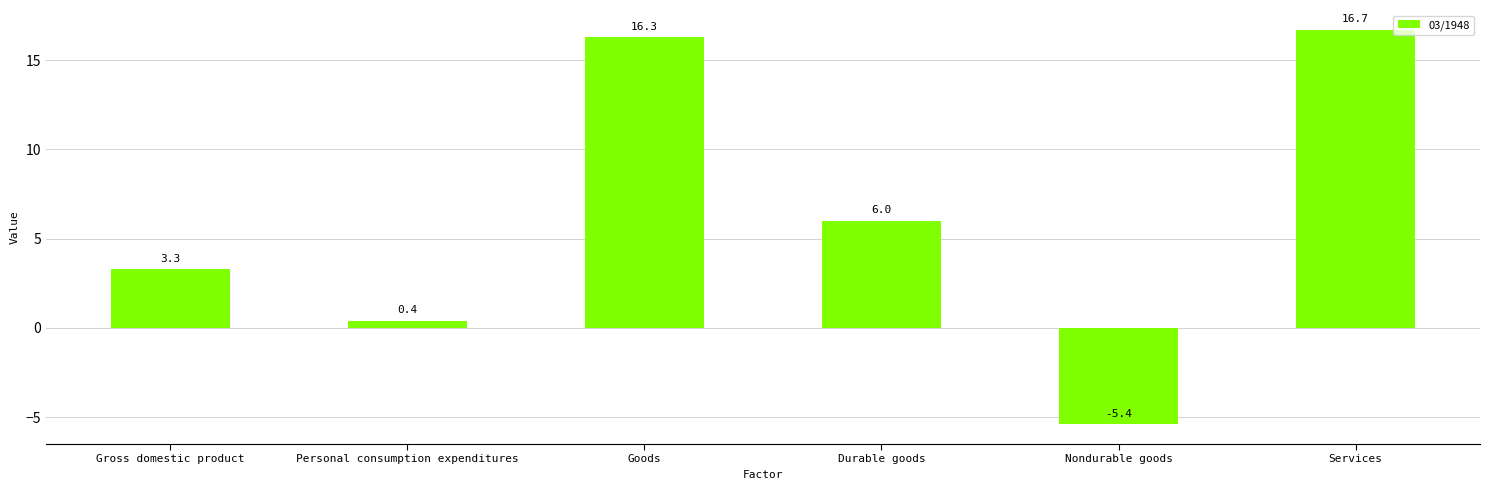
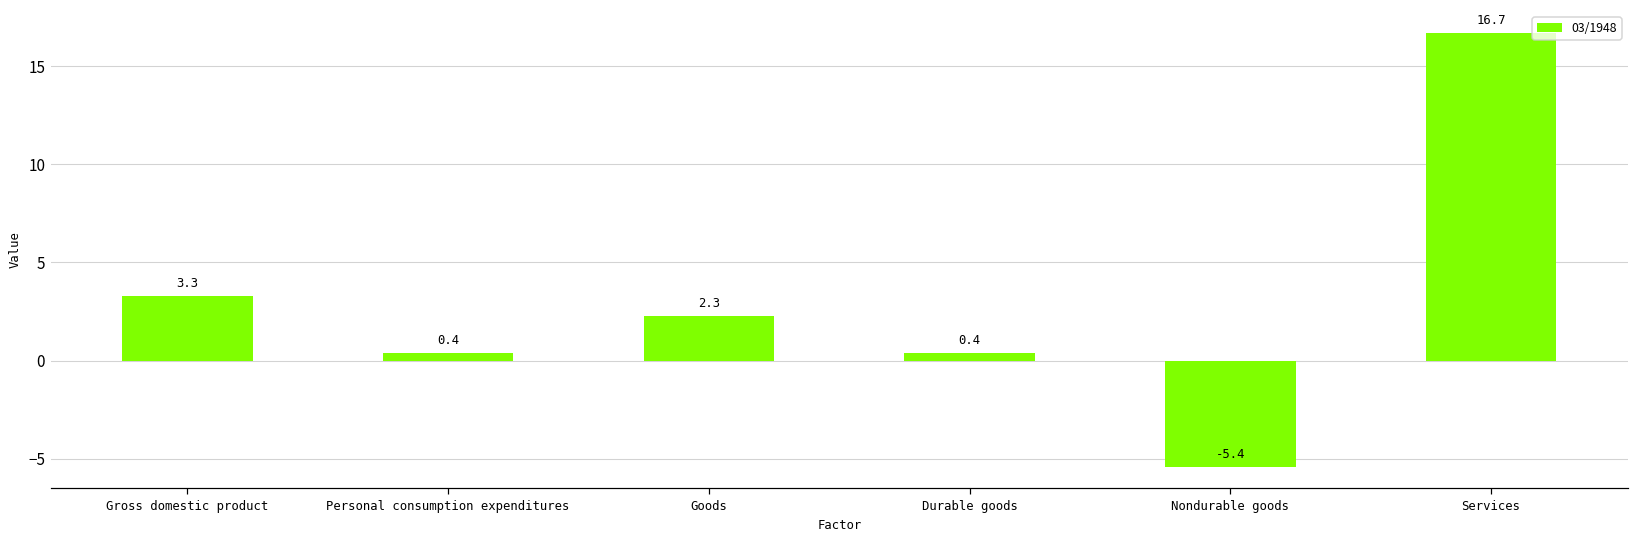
  {
    "Gross domestic product": 3.3,
    "Personal consumption expenditures": 0.4,
-   "Goods": 16.3,
-   "Durable goods": 6.0,
+   "Goods": 2.3,
+   "Durable goods": 0.4,
    "Nondurable goods": -5.4,
    "Services": 16.7
  }
